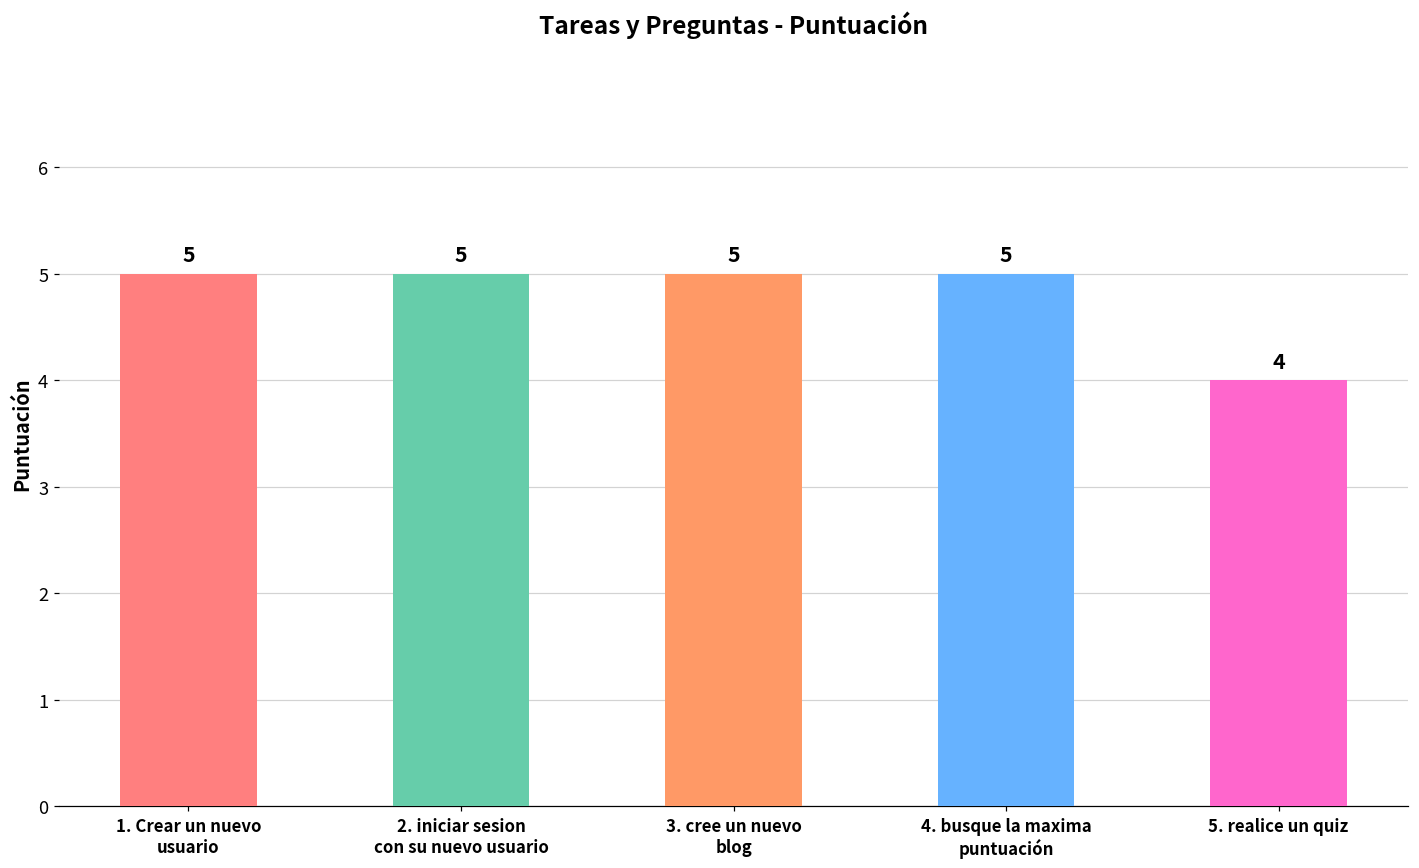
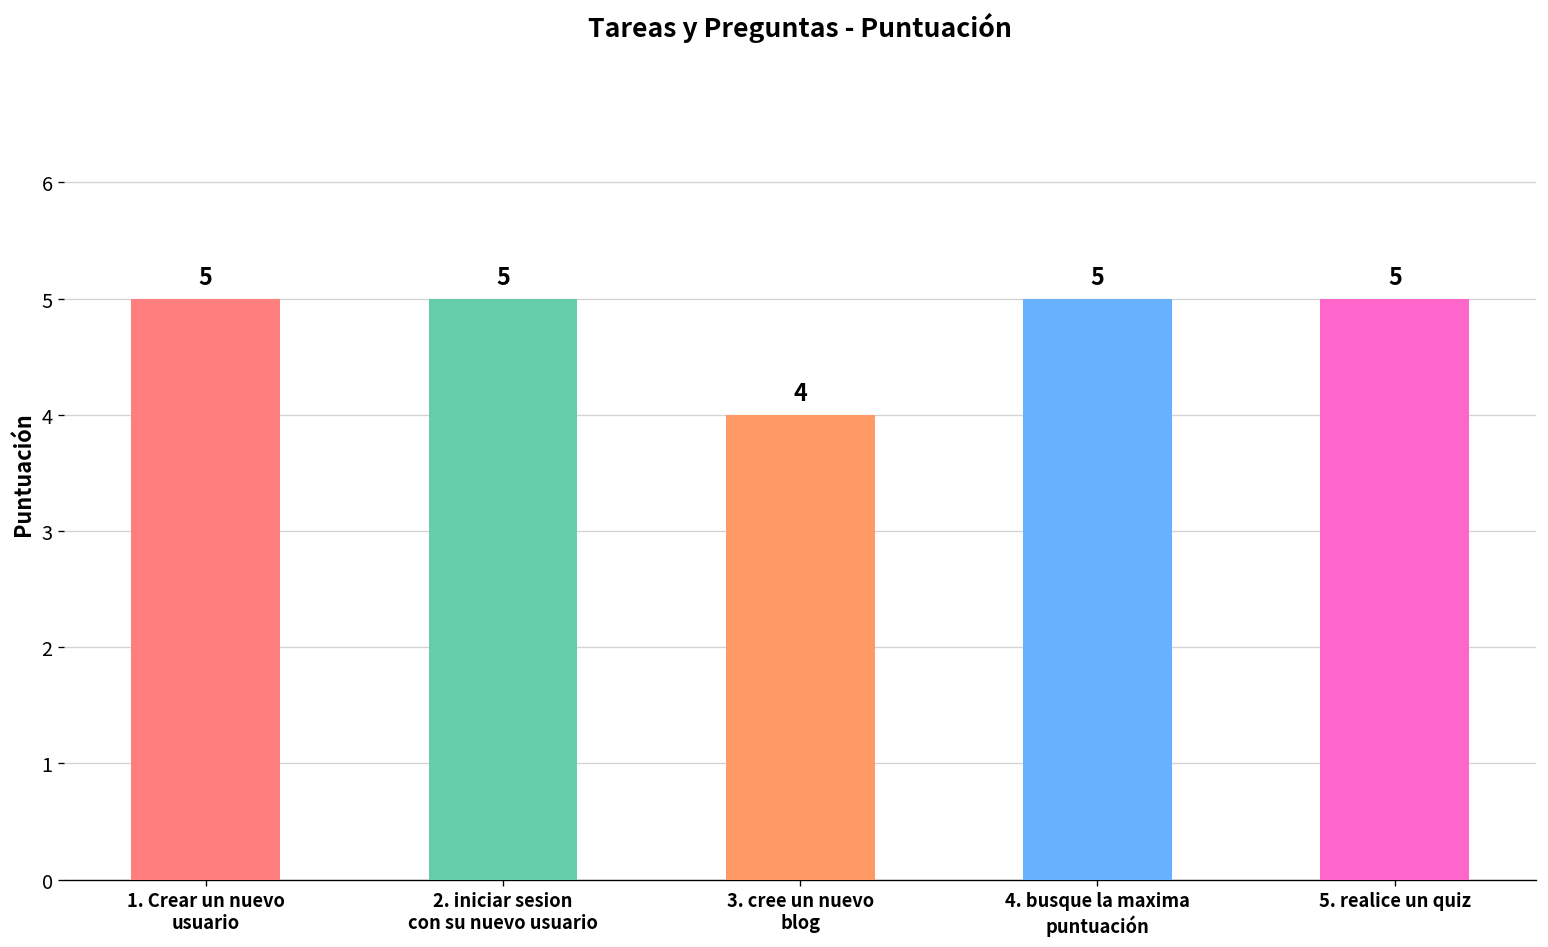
  {
    "1. Crear un nuevo usuario": 5,
    "2. iniciar sesion con su nuevo usuario": 5,
-   "3. cree un nuevo blog": 5,
+   "3. cree un nuevo blog": 4,
    "4. busque la maxima puntuación": 5,
-   "5. realice un quiz": 4
+   "5. realice un quiz": 5
  }
